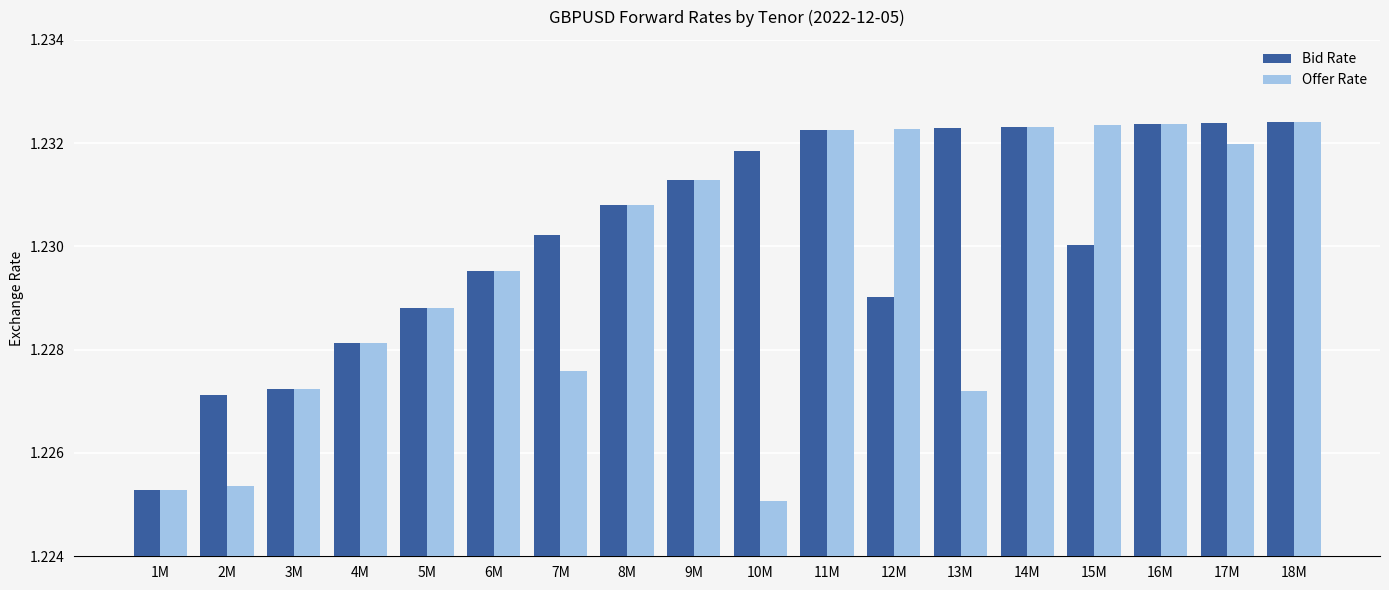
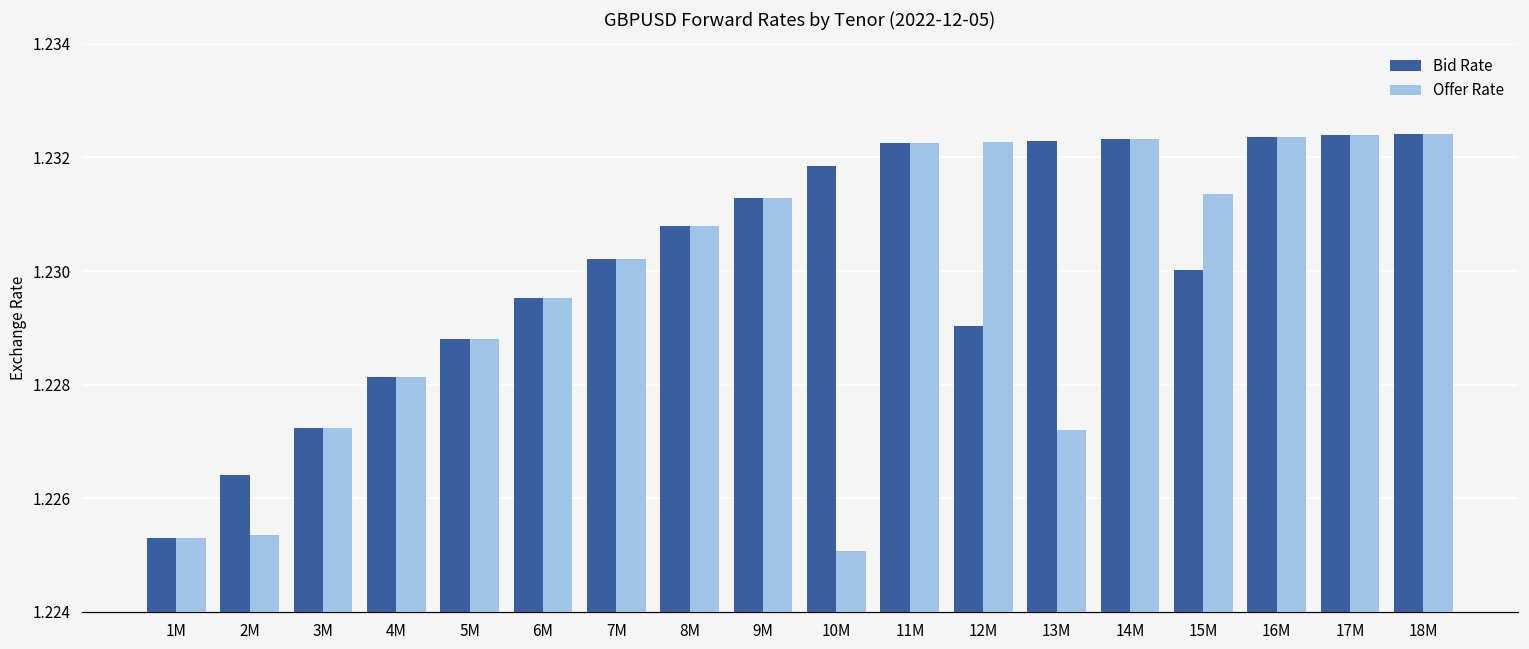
  {
    "Bid Rate": {
      "1M": 1.2253,
-     "2M": 1.2271,
+     "2M": 1.2264,
      "3M": 1.2272,
      "4M": 1.2281,
      "5M": 1.2288,
      "6M": 1.2295,
      "7M": 1.2302,
      "8M": 1.2308,
      "9M": 1.2313,
      "10M": 1.2318,
      "11M": 1.2323,
      "12M": 1.2290,
      "13M": 1.2323,
      "14M": 1.2323,
      "15M": 1.2300,
      "16M": 1.2324,
      "17M": 1.2324,
      "18M": 1.2324
    },
    "Offer Rate": {
      "1M": 1.2253,
      "2M": 1.2254,
      "3M": 1.2272,
      "4M": 1.2281,
      "5M": 1.2288,
      "6M": 1.2295,
-     "7M": 1.2276,
+     "7M": 1.2302,
      "8M": 1.2308,
      "9M": 1.2313,
      "10M": 1.2251,
      "11M": 1.2323,
      "12M": 1.2323,
      "13M": 1.2272,
      "14M": 1.2323,
-     "15M": 1.2323,
+     "15M": 1.2314,
      "16M": 1.2324,
-     "17M": 1.2320,
+     "17M": 1.2324,
      "18M": 1.2324
    }
  }
